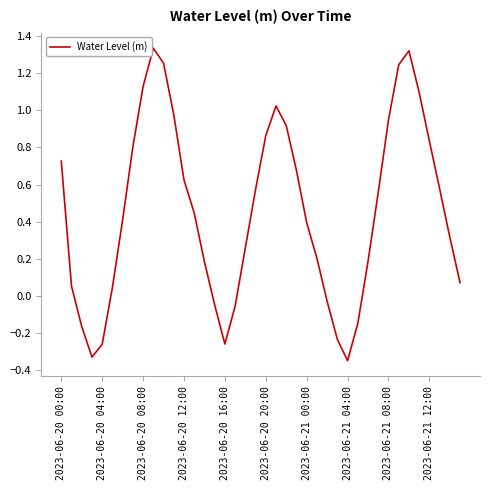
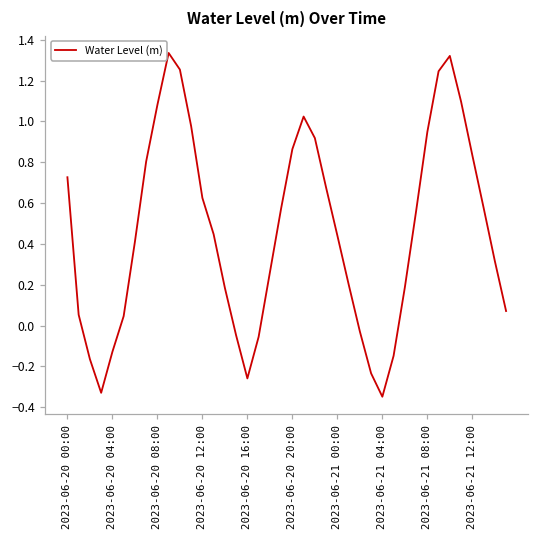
  {
    "2023-06-20 00:00": 0.73,
-   "2023-06-20 04:00": -0.26,
-   "2023-06-20 08:00": 1.13,
+   "2023-06-20 04:00": -0.13,
+   "2023-06-20 08:00": 1.08,
    "2023-06-20 12:00": 0.63,
    "2023-06-20 16:00": -0.26,
    "2023-06-20 20:00": 0.86,
-   "2023-06-21 00:00": 0.40,
+   "2023-06-21 00:00": 0.44,
    "2023-06-21 04:00": -0.35,
    "2023-06-21 08:00": 0.95,
    "2023-06-21 12:00": 0.83
  }
